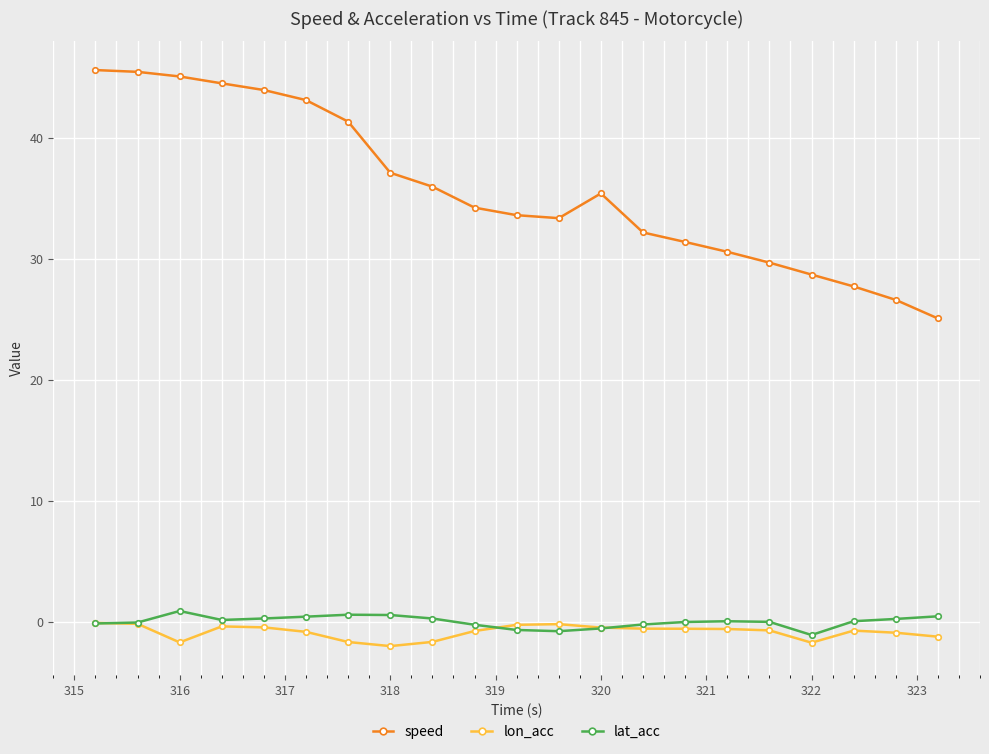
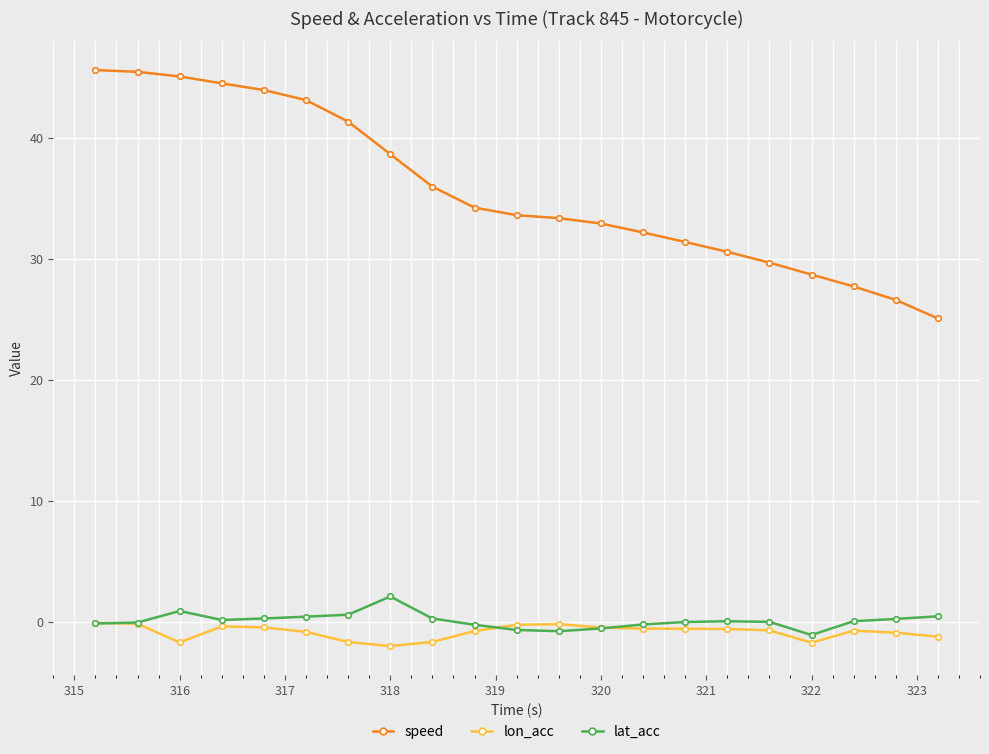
  {
    "speed": {
      "316": 45.0,
-     "318": 37.1,
-     "320": 35.4,
+     "318": 38.6,
+     "320": 32.9,
      "322": 28.7
    },
    "lon_acc": {
      "316": -1.7,
      "318": -2.0,
      "322": -1.7
    },
    "lat_acc": {
      "316": 0.9,
-     "318": 0.6,
+     "318": 2.1,
      "322": -1.1
    }
  }
